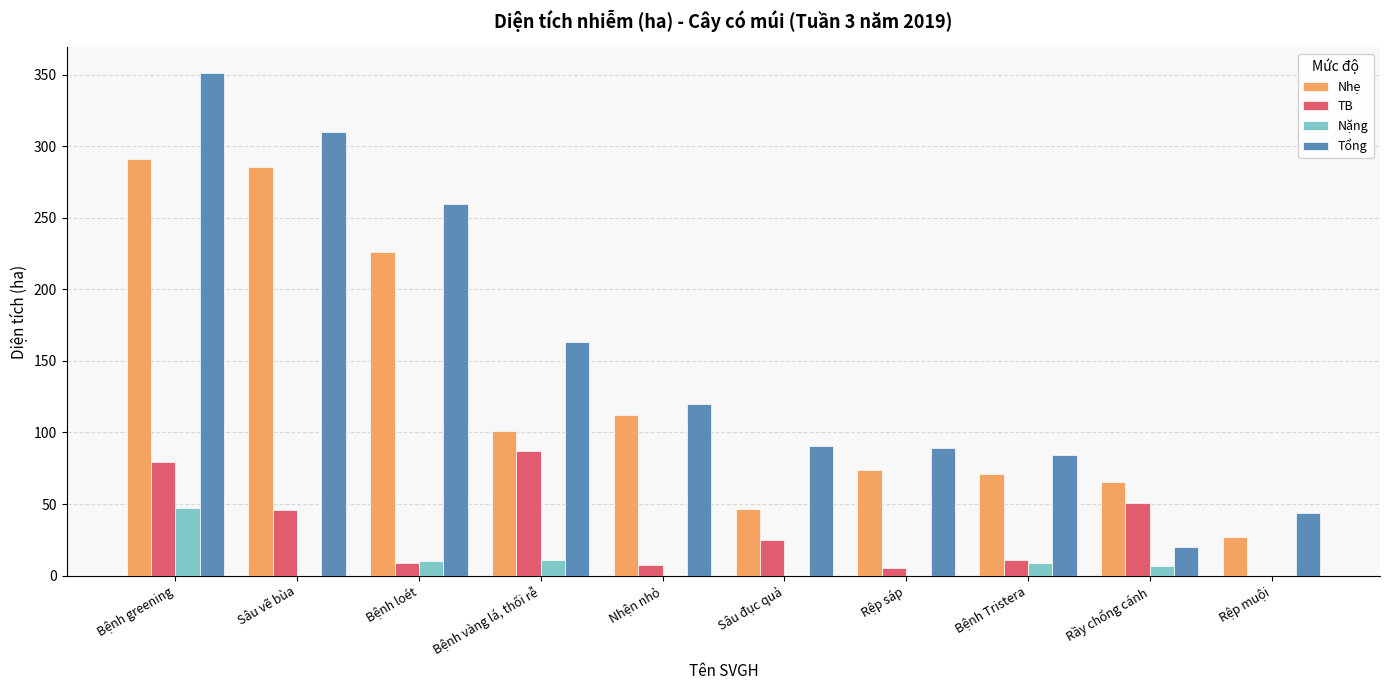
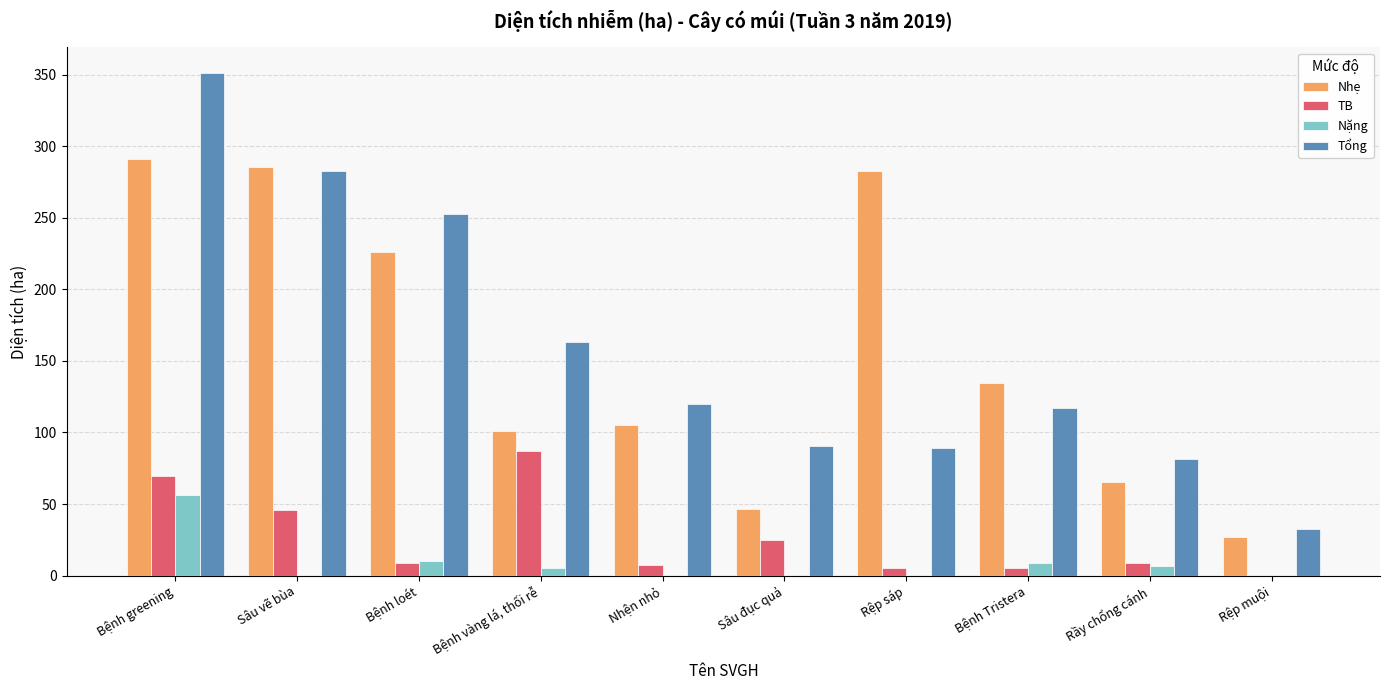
  {
    "Nhẹ": {
      "Bệnh greening": 291,
      "Sâu vẽ bùa": 286,
      "Bệnh loét": 226,
      "Bệnh vàng lá, thối rễ": 101,
-     "Nhện nhỏ": 113,
+     "Nhện nhỏ": 105,
      "Sâu đục quả": 46,
-     "Rệp sáp": 74,
-     "Bệnh Tristera": 71,
+     "Rệp sáp": 283,
+     "Bệnh Tristera": 135,
      "Rầy chổng cánh": 66,
      "Rệp muội": 27
    },
    "TB": {
-     "Bệnh greening": 79,
+     "Bệnh greening": 70,
      "Sâu vẽ bùa": 46,
      "Bệnh loét": 9,
      "Bệnh vàng lá, thối rễ": 87,
      "Nhện nhỏ": 7,
      "Sâu đục quả": 25,
      "Rệp sáp": 5,
-     "Bệnh Tristera": 11,
-     "Rầy chổng cánh": 51,
+     "Bệnh Tristera": 5,
+     "Rầy chổng cánh": 9,
      "Rệp muội": 0
    },
    "Nặng": {
-     "Bệnh greening": 47,
+     "Bệnh greening": 56,
      "Sâu vẽ bùa": 0,
      "Bệnh loét": 10,
-     "Bệnh vàng lá, thối rễ": 11,
+     "Bệnh vàng lá, thối rễ": 5,
      "Nhện nhỏ": 0,
      "Sâu đục quả": 0,
      "Rệp sáp": 0,
      "Bệnh Tristera": 9,
      "Rầy chổng cánh": 7,
      "Rệp muội": 0
    },
    "Tổng": {
      "Bệnh greening": 352,
-     "Sâu vẽ bùa": 310,
-     "Bệnh loét": 260,
+     "Sâu vẽ bùa": 283,
+     "Bệnh loét": 253,
      "Bệnh vàng lá, thối rễ": 164,
      "Nhện nhỏ": 120,
      "Sâu đục quả": 90,
      "Rệp sáp": 89,
-     "Bệnh Tristera": 84,
-     "Rầy chổng cánh": 20,
-     "Rệp muội": 44
+     "Bệnh Tristera": 117,
+     "Rầy chổng cánh": 82,
+     "Rệp muội": 32
    }
  }
